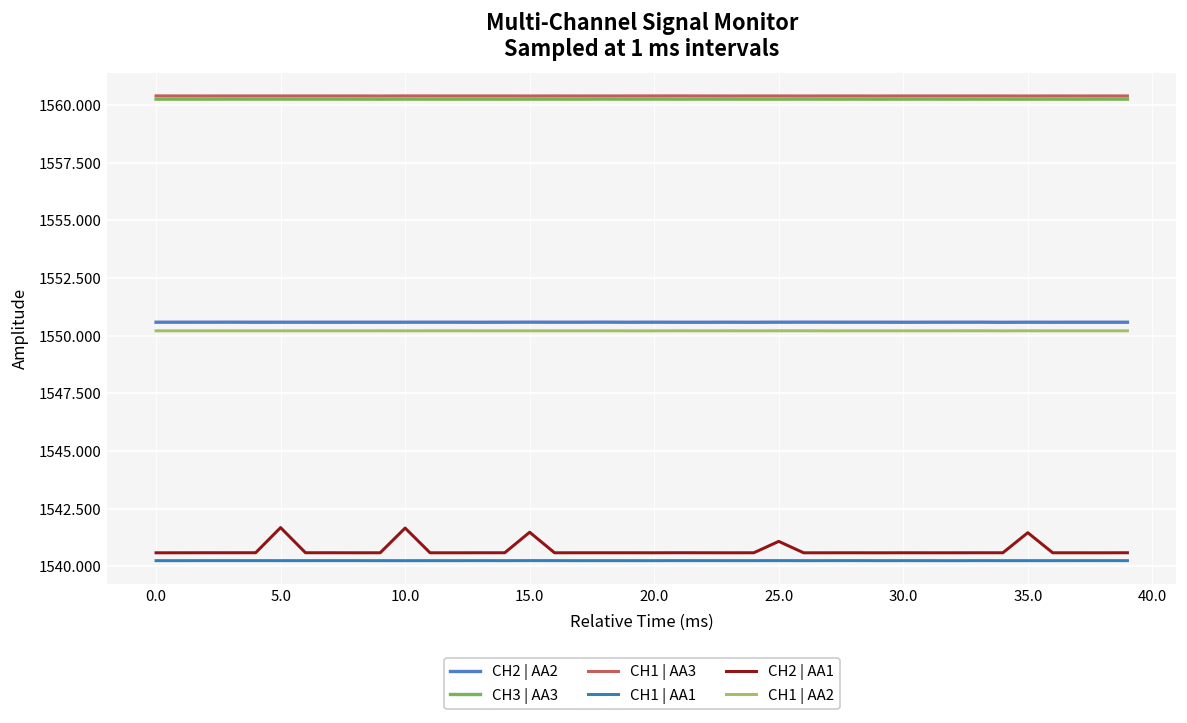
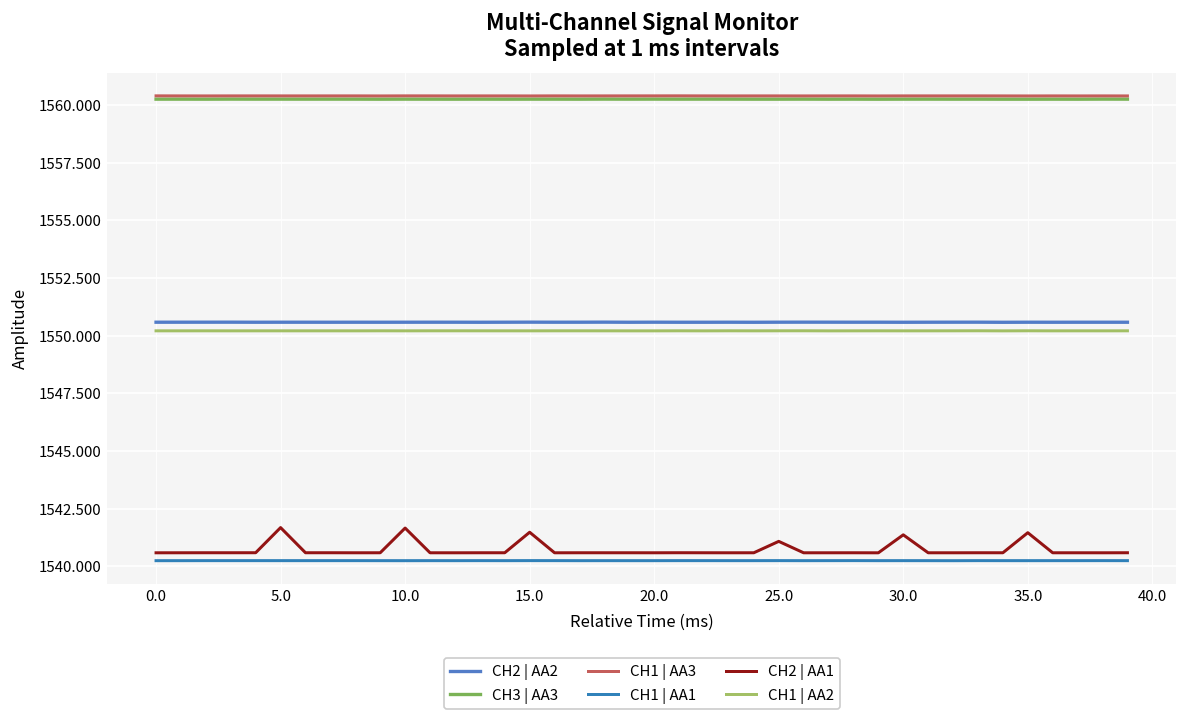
  {
    "CH1 | AA3": {
      "0.0": 1560.4,
      "5.0": 1560.4,
      "10.0": 1560.4,
      "15.0": 1560.4,
      "20.0": 1560.4,
      "25.0": 1560.4,
      "30.0": 1560.4,
      "35.0": 1560.4
    },
    "CH2 | AA1": {
      "0.0": 1540.6,
      "5.0": 1541.7,
      "10.0": 1541.7,
      "15.0": 1541.5,
      "20.0": 1540.6,
      "25.0": 1541.1,
-     "30.0": 1540.6,
+     "30.0": 1541.4,
      "35.0": 1541.5
    }
  }
